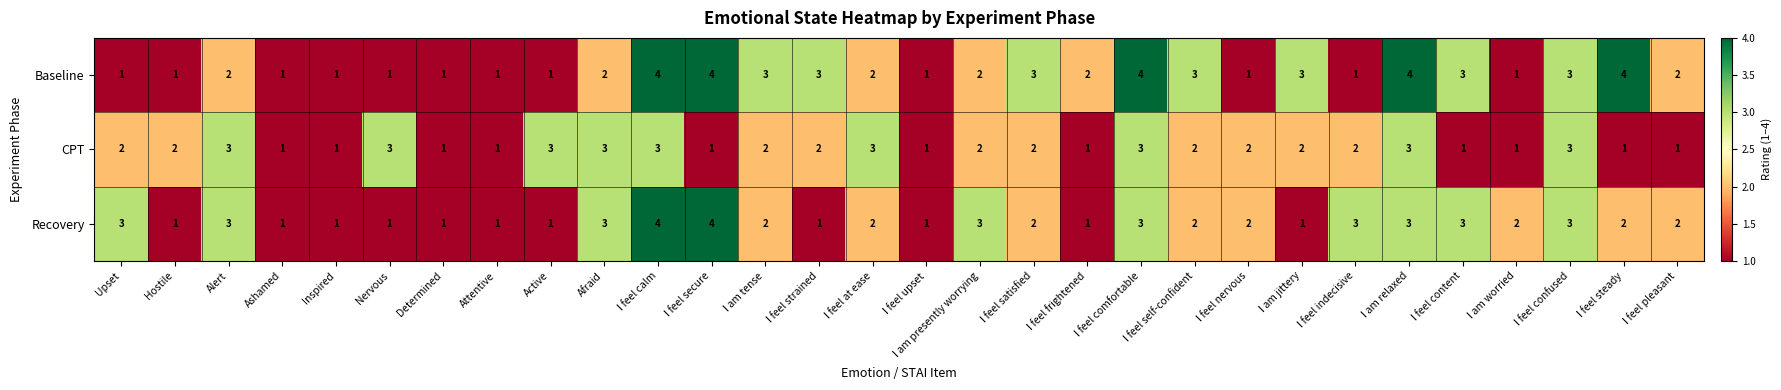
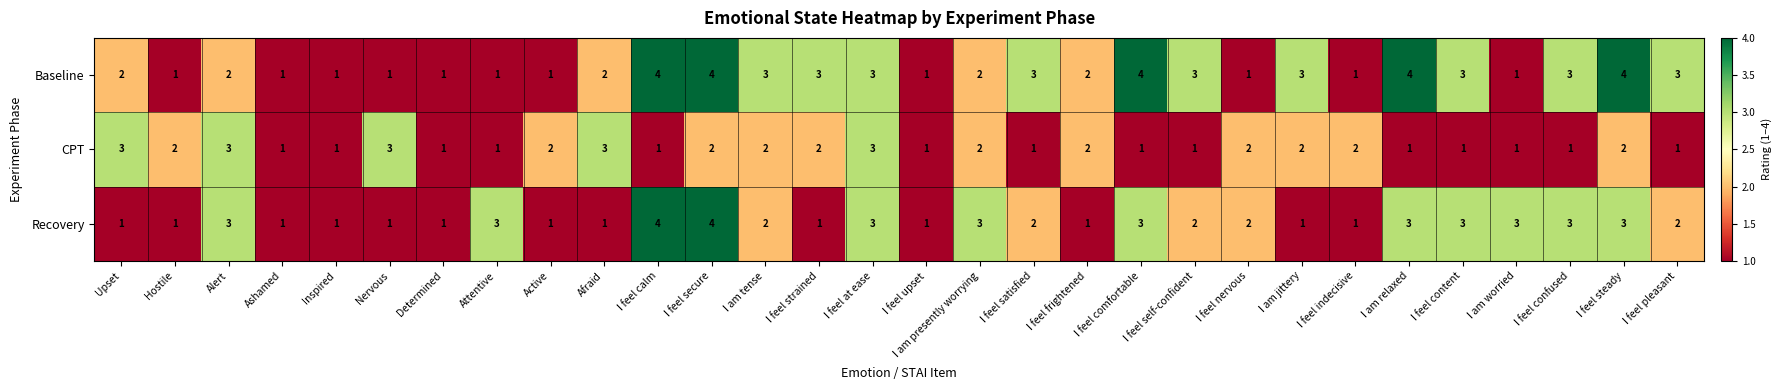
  {
    "Baseline": {
-     "Upset": 1,
+     "Upset": 2,
      "Hostile": 1,
      "Alert": 2,
      "Ashamed": 1,
      "Inspired": 1,
      "Nervous": 1,
      "Determined": 1,
      "Attentive": 1,
      "Active": 1,
      "Afraid": 2,
      "I feel calm": 4,
      "I feel secure": 4,
      "I am tense": 3,
      "I feel strained": 3,
-     "I feel at ease": 2,
+     "I feel at ease": 3,
      "I feel upset": 1,
      "I am presently worrying": 2,
      "I feel satisfied": 3,
      "I feel frightened": 2,
      "I feel comfortable": 4,
      "I feel self-confident": 3,
      "I feel nervous": 1,
      "I am jittery": 3,
      "I feel indecisive": 1,
      "I am relaxed": 4,
      "I feel content": 3,
      "I am worried": 1,
      "I feel confused": 3,
      "I feel steady": 4,
-     "I feel pleasant": 2
+     "I feel pleasant": 3
    },
    "CPT": {
-     "Upset": 2,
+     "Upset": 3,
      "Hostile": 2,
      "Alert": 3,
      "Ashamed": 1,
      "Inspired": 1,
      "Nervous": 3,
      "Determined": 1,
      "Attentive": 1,
-     "Active": 3,
+     "Active": 2,
      "Afraid": 3,
-     "I feel calm": 3,
-     "I feel secure": 1,
+     "I feel calm": 1,
+     "I feel secure": 2,
      "I am tense": 2,
      "I feel strained": 2,
      "I feel at ease": 3,
      "I feel upset": 1,
      "I am presently worrying": 2,
-     "I feel satisfied": 2,
-     "I feel frightened": 1,
-     "I feel comfortable": 3,
-     "I feel self-confident": 2,
+     "I feel satisfied": 1,
+     "I feel frightened": 2,
+     "I feel comfortable": 1,
+     "I feel self-confident": 1,
      "I feel nervous": 2,
      "I am jittery": 2,
      "I feel indecisive": 2,
-     "I am relaxed": 3,
+     "I am relaxed": 1,
      "I feel content": 1,
      "I am worried": 1,
-     "I feel confused": 3,
-     "I feel steady": 1,
+     "I feel confused": 1,
+     "I feel steady": 2,
      "I feel pleasant": 1
    },
    "Recovery": {
-     "Upset": 3,
+     "Upset": 1,
      "Hostile": 1,
      "Alert": 3,
      "Ashamed": 1,
      "Inspired": 1,
      "Nervous": 1,
      "Determined": 1,
-     "Attentive": 1,
+     "Attentive": 3,
      "Active": 1,
-     "Afraid": 3,
+     "Afraid": 1,
      "I feel calm": 4,
      "I feel secure": 4,
      "I am tense": 2,
      "I feel strained": 1,
-     "I feel at ease": 2,
+     "I feel at ease": 3,
      "I feel upset": 1,
      "I am presently worrying": 3,
      "I feel satisfied": 2,
      "I feel frightened": 1,
      "I feel comfortable": 3,
      "I feel self-confident": 2,
      "I feel nervous": 2,
      "I am jittery": 1,
-     "I feel indecisive": 3,
+     "I feel indecisive": 1,
      "I am relaxed": 3,
      "I feel content": 3,
-     "I am worried": 2,
+     "I am worried": 3,
      "I feel confused": 3,
-     "I feel steady": 2,
+     "I feel steady": 3,
      "I feel pleasant": 2
    }
  }
